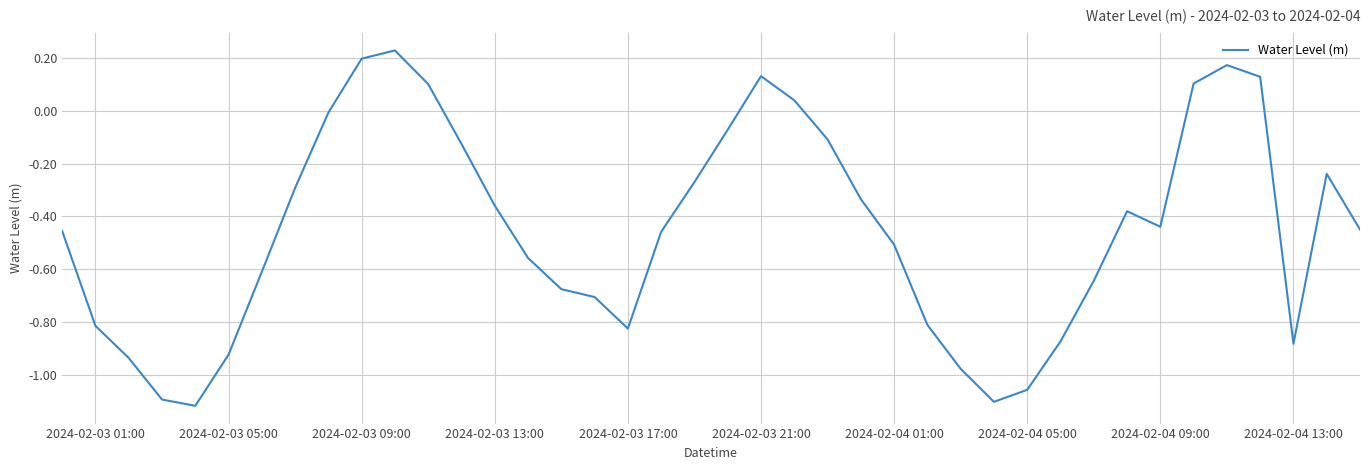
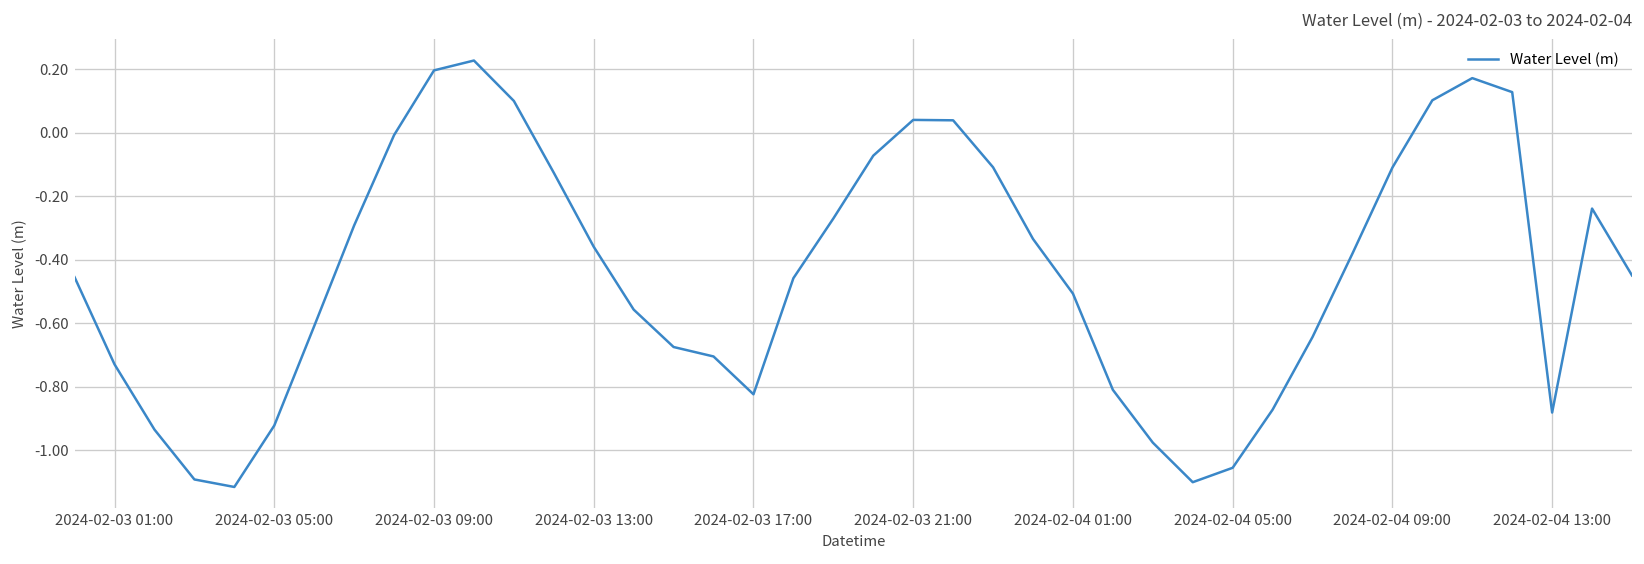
  {
-   "2024-02-03 01:00": -0.81,
+   "2024-02-03 01:00": -0.73,
    "2024-02-03 05:00": -0.92,
    "2024-02-03 09:00": 0.20,
    "2024-02-03 13:00": -0.36,
    "2024-02-03 17:00": -0.82,
-   "2024-02-03 21:00": 0.13,
+   "2024-02-03 21:00": 0.04,
    "2024-02-04 01:00": -0.51,
    "2024-02-04 05:00": -1.06,
-   "2024-02-04 09:00": -0.44,
+   "2024-02-04 09:00": -0.11,
    "2024-02-04 13:00": -0.88
  }
